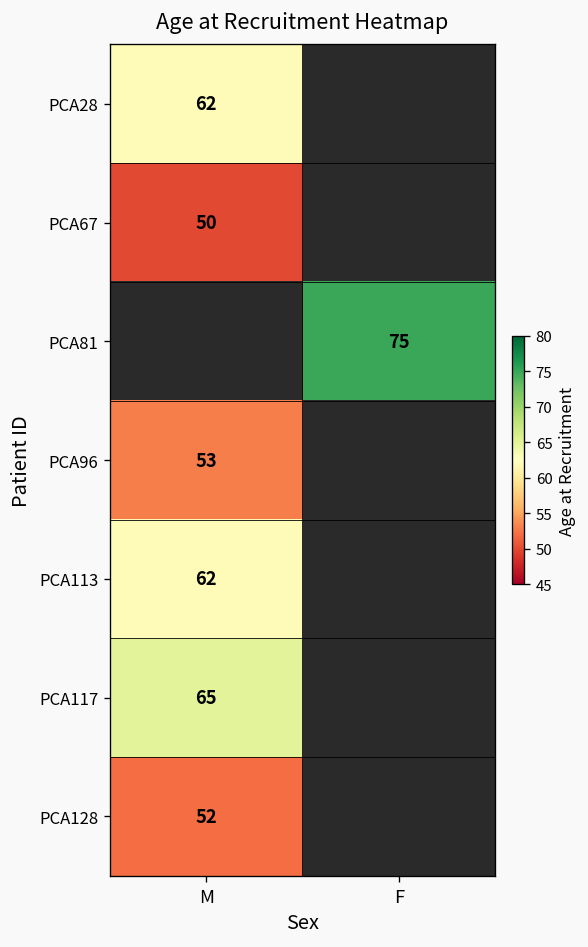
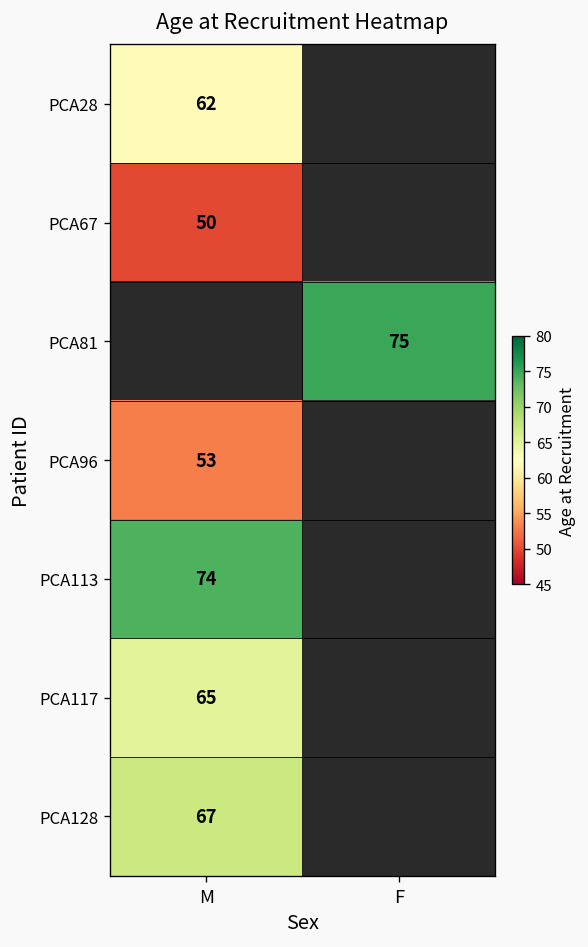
  {
    "PCA28": {
      "M": 62
    },
    "PCA67": {
      "M": 50
    },
    "PCA81": {
      "F": 75
    },
    "PCA96": {
      "M": 53
    },
    "PCA113": {
-     "M": 62
+     "M": 74
    },
    "PCA117": {
      "M": 65
    },
    "PCA128": {
-     "M": 52
+     "M": 67
    }
  }
